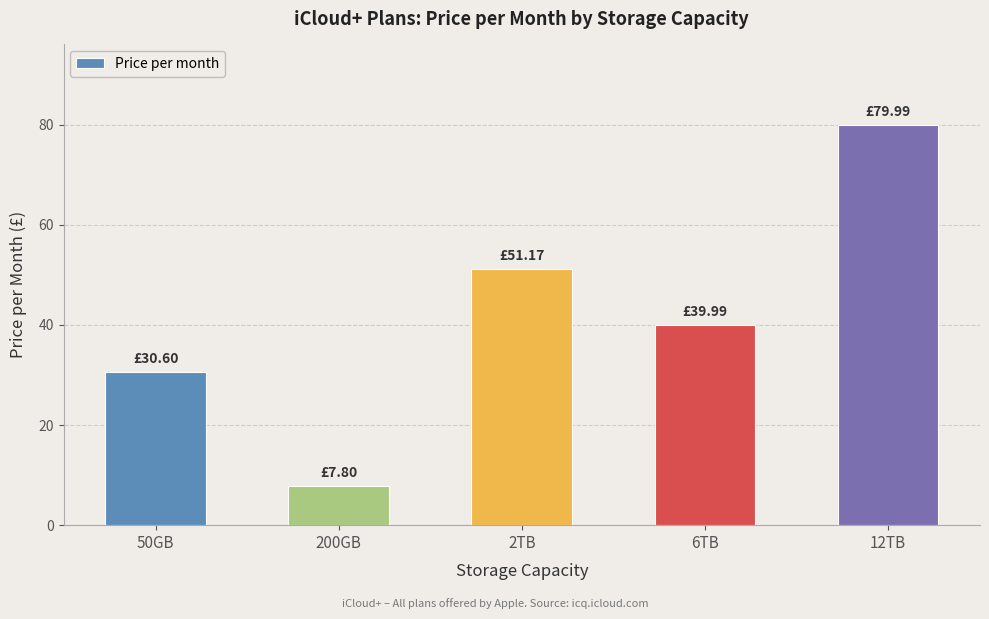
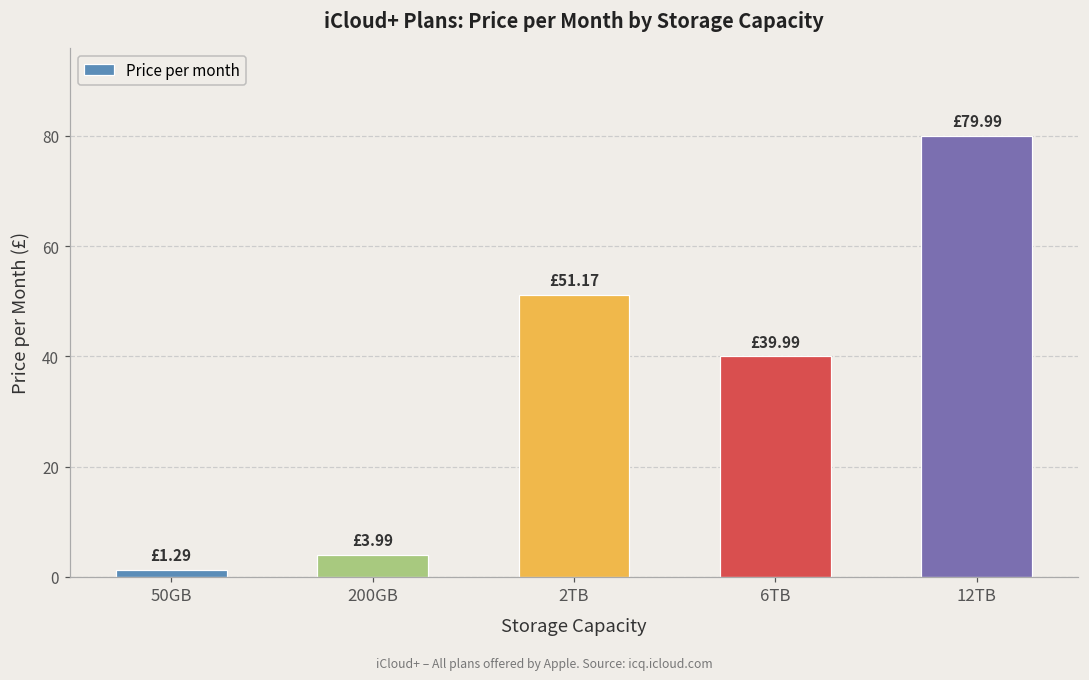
  {
-   "50GB": "£30.60",
-   "200GB": "£7.80",
+   "50GB": "£1.29",
+   "200GB": "£3.99",
    "2TB": "£51.17",
    "6TB": "£39.99",
    "12TB": "£79.99"
  }
